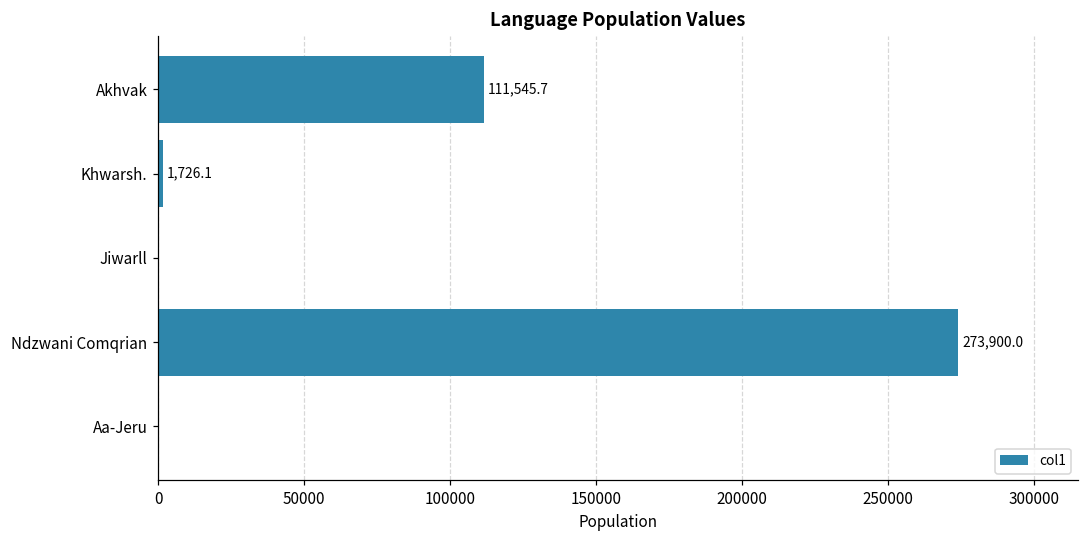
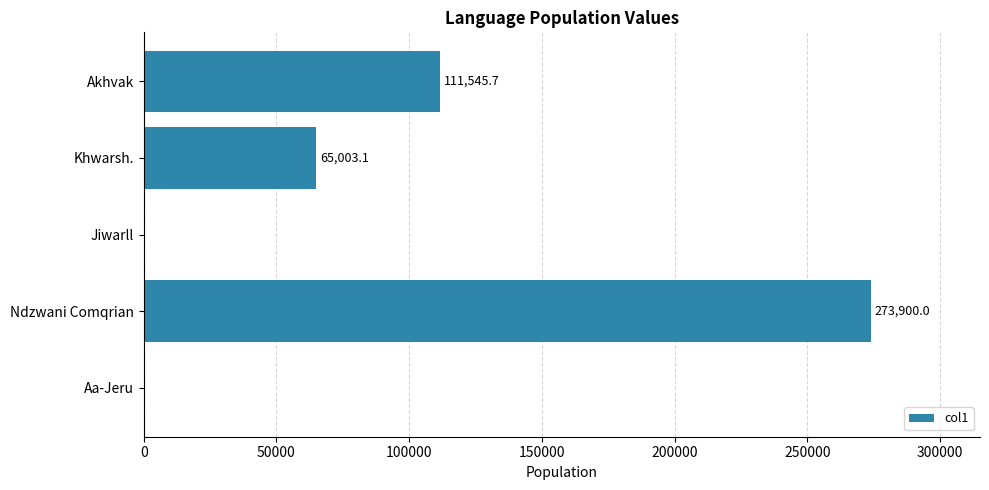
  {
    "Akhvak": "111,545.7",
-   "Khwarsh.": "1,726.1",
+   "Khwarsh.": "65,003.1",
    "Ndzwani Comqrian": "273,900.0"
  }
